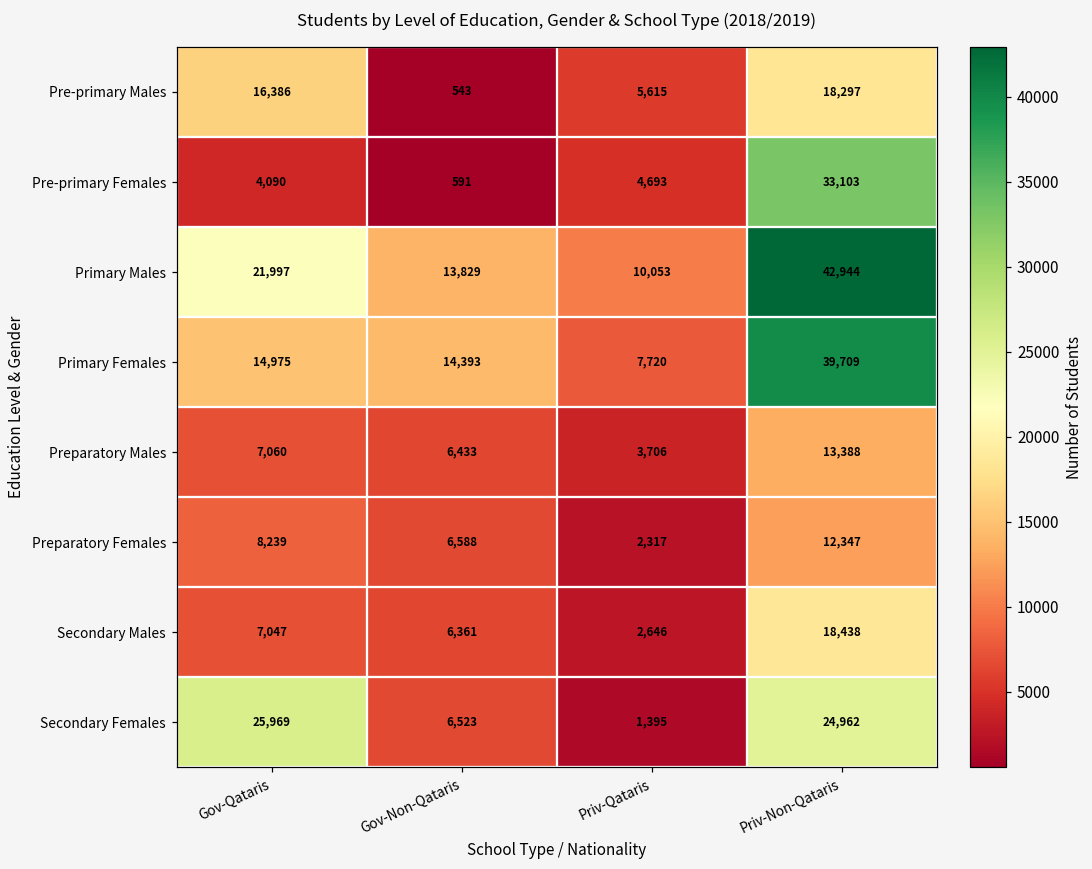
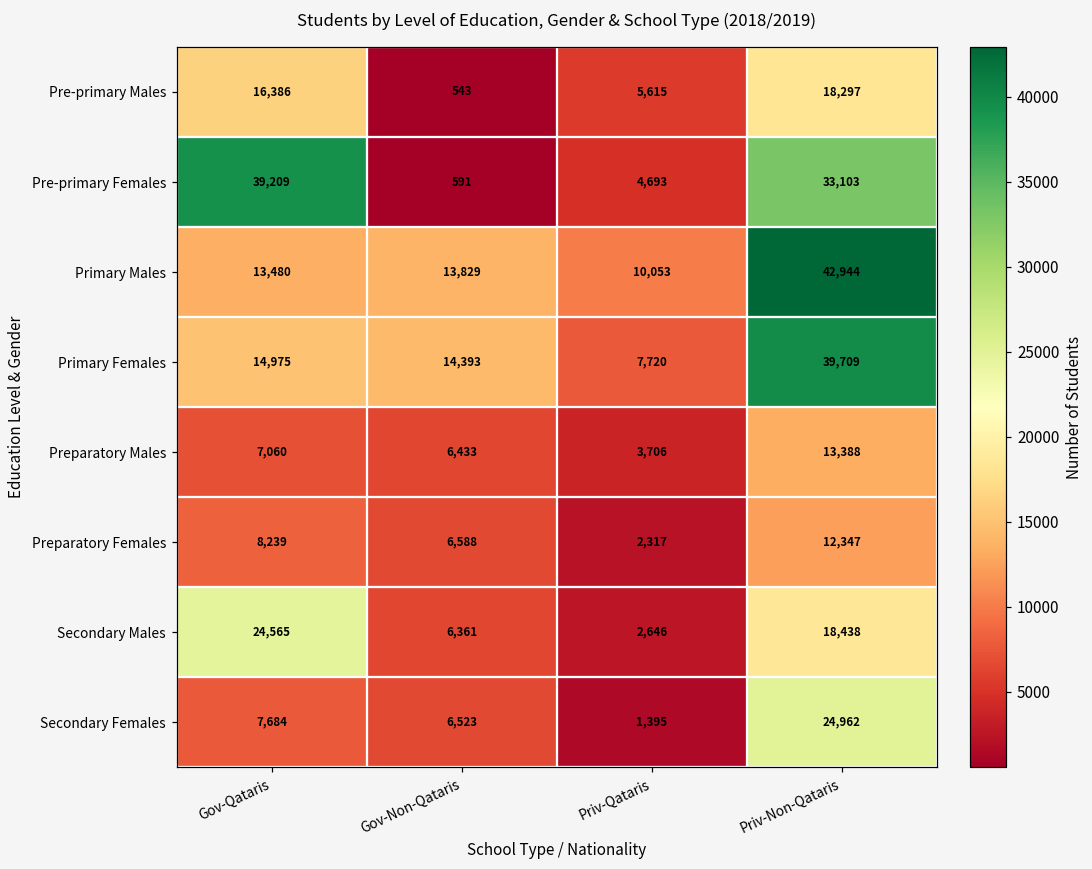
  {
    "Pre-primary Males": {
      "Gov-Qataris": "16,386",
      "Gov-Non-Qataris": "543",
      "Priv-Qataris": "5,615",
      "Priv-Non-Qataris": "18,297"
    },
    "Pre-primary Females": {
-     "Gov-Qataris": "4,090",
+     "Gov-Qataris": "39,209",
      "Gov-Non-Qataris": "591",
      "Priv-Qataris": "4,693",
      "Priv-Non-Qataris": "33,103"
    },
    "Primary Males": {
-     "Gov-Qataris": "21,997",
+     "Gov-Qataris": "13,480",
      "Gov-Non-Qataris": "13,829",
      "Priv-Qataris": "10,053",
      "Priv-Non-Qataris": "42,944"
    },
    "Primary Females": {
      "Gov-Qataris": "14,975",
      "Gov-Non-Qataris": "14,393",
      "Priv-Qataris": "7,720",
      "Priv-Non-Qataris": "39,709"
    },
    "Preparatory Males": {
      "Gov-Qataris": "7,060",
      "Gov-Non-Qataris": "6,433",
      "Priv-Qataris": "3,706",
      "Priv-Non-Qataris": "13,388"
    },
    "Preparatory Females": {
      "Gov-Qataris": "8,239",
      "Gov-Non-Qataris": "6,588",
      "Priv-Qataris": "2,317",
      "Priv-Non-Qataris": "12,347"
    },
    "Secondary Males": {
-     "Gov-Qataris": "7,047",
+     "Gov-Qataris": "24,565",
      "Gov-Non-Qataris": "6,361",
      "Priv-Qataris": "2,646",
      "Priv-Non-Qataris": "18,438"
    },
    "Secondary Females": {
-     "Gov-Qataris": "25,969",
+     "Gov-Qataris": "7,684",
      "Gov-Non-Qataris": "6,523",
      "Priv-Qataris": "1,395",
      "Priv-Non-Qataris": "24,962"
    }
  }
